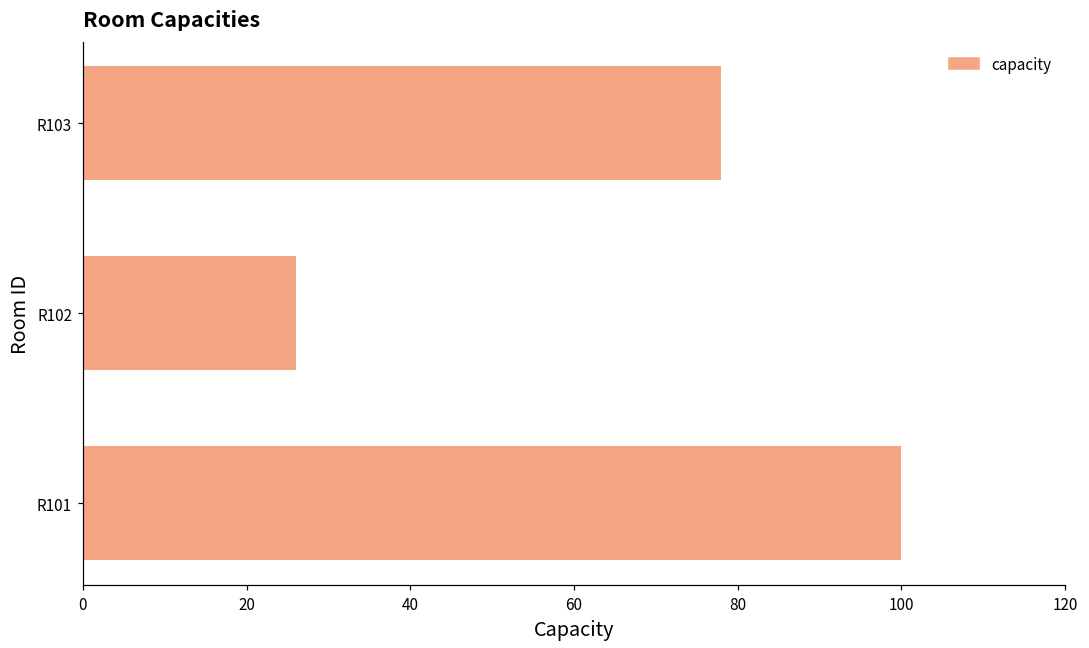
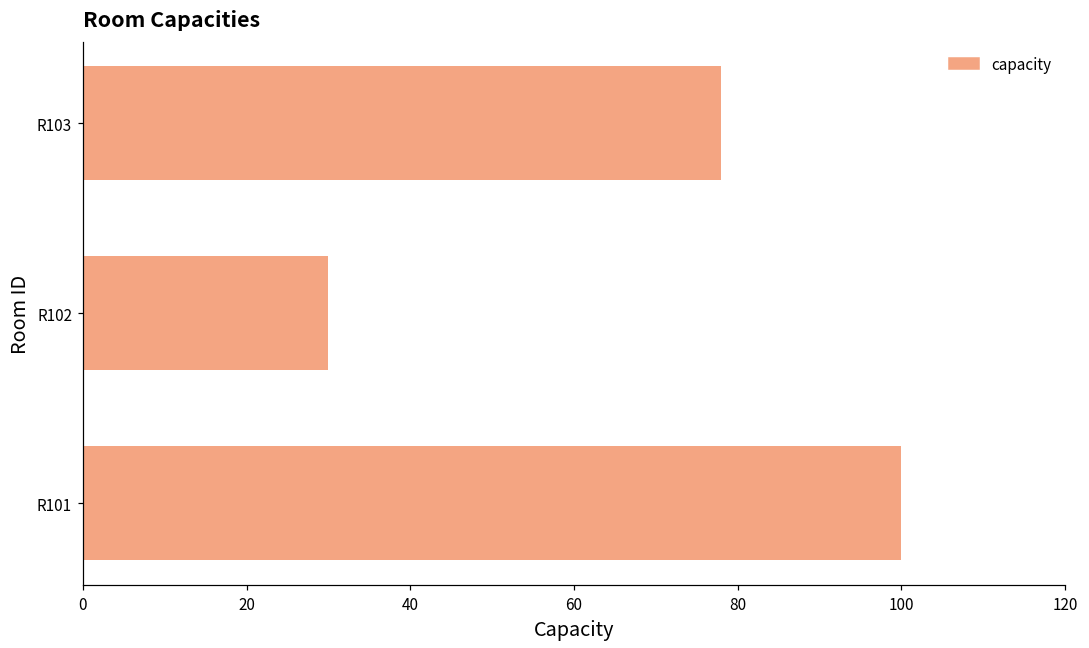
  {
    "R103": 78,
-   "R102": 26,
+   "R102": 30,
    "R101": 100
  }
